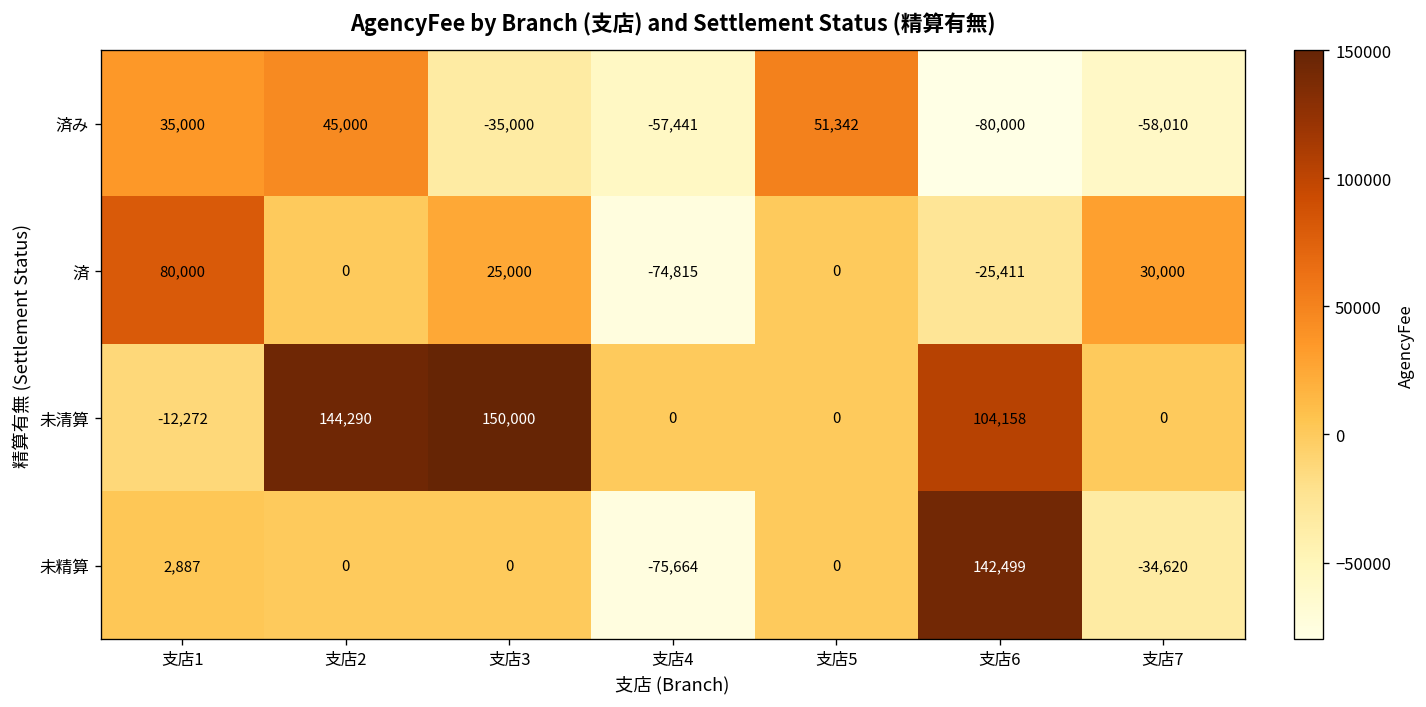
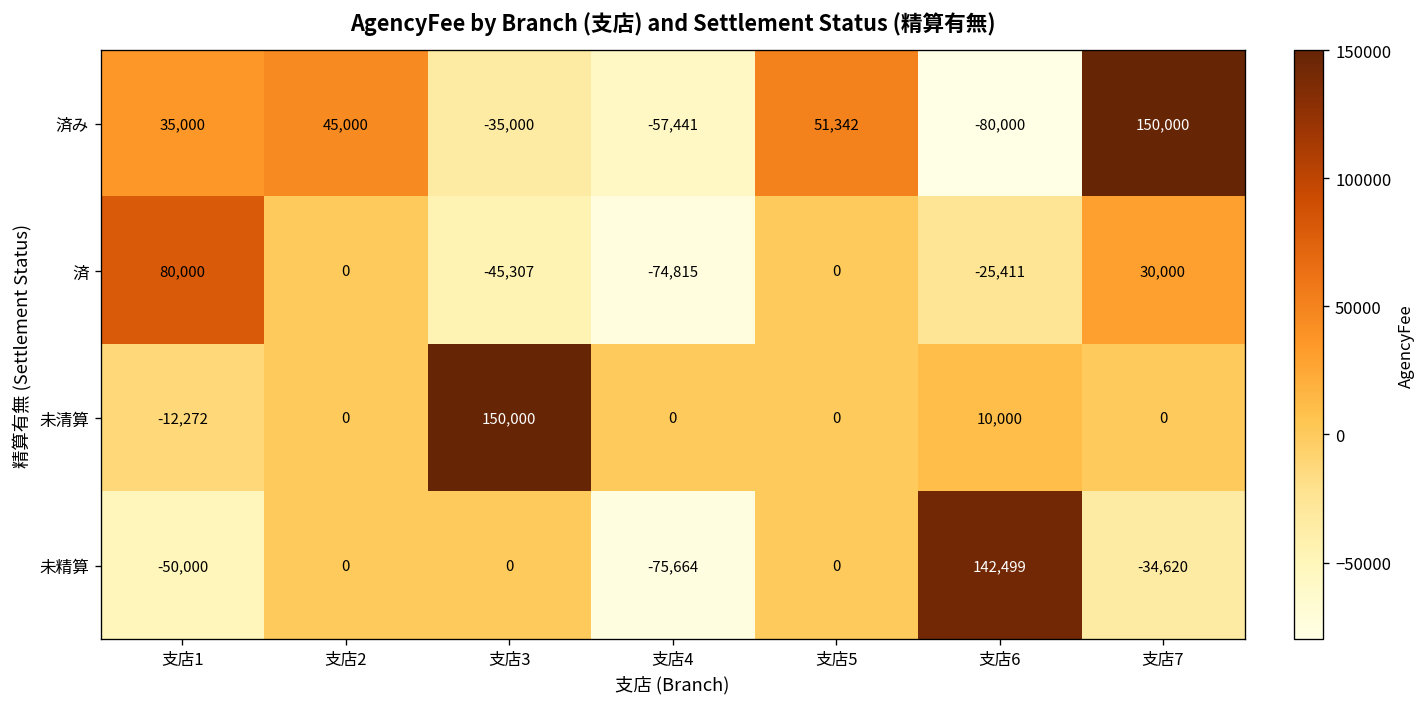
  {
    "済み": {
      "支店1": "35,000",
      "支店2": "45,000",
      "支店3": "-35,000",
      "支店4": "-57,441",
      "支店5": "51,342",
      "支店6": "-80,000",
-     "支店7": "-58,010"
+     "支店7": "150,000"
    },
    "済": {
      "支店1": "80,000",
      "支店2": "0",
-     "支店3": "25,000",
+     "支店3": "-45,307",
      "支店4": "-74,815",
      "支店5": "0",
      "支店6": "-25,411",
      "支店7": "30,000"
    },
    "未清算": {
      "支店1": "-12,272",
-     "支店2": "144,290",
+     "支店2": "0",
      "支店3": "150,000",
      "支店4": "0",
      "支店5": "0",
-     "支店6": "104,158",
+     "支店6": "10,000",
      "支店7": "0"
    },
    "未精算": {
-     "支店1": "2,887",
+     "支店1": "-50,000",
      "支店2": "0",
      "支店3": "0",
      "支店4": "-75,664",
      "支店5": "0",
      "支店6": "142,499",
      "支店7": "-34,620"
    }
  }
